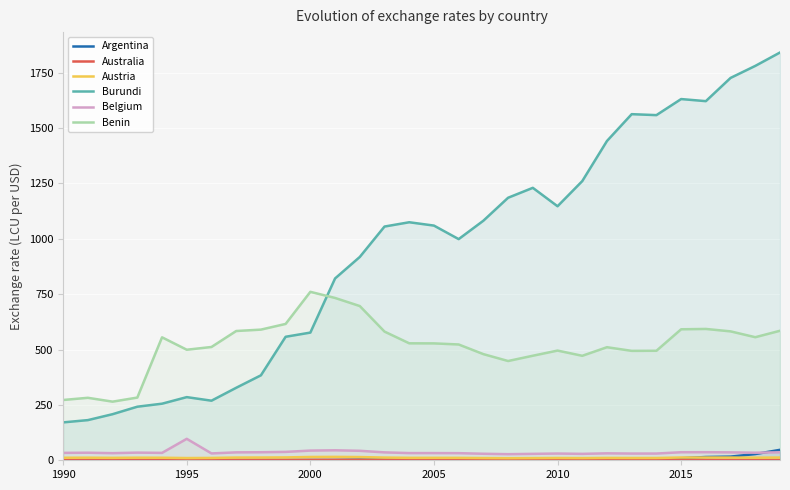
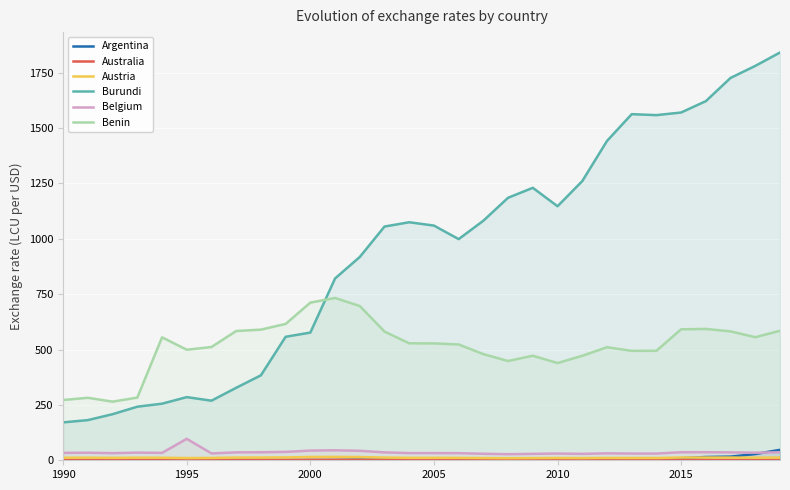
  {
    "Austria": {
      "2000": 10
    },
    "Burundi": {
      "1990": 170,
      "1995": 290,
      "2000": 580,
      "2005": 1060,
      "2010": 1150,
-     "2015": 1630
+     "2015": 1570
    },
    "Belgium": {
      "1990": 30,
      "1995": 100,
      "2000": 40,
      "2005": 30,
      "2010": 30,
      "2015": 40
    },
    "Benin": {
      "1990": 270,
      "1995": 500,
-     "2000": 760,
+     "2000": 710,
      "2005": 530,
-     "2010": 500,
+     "2010": 440,
      "2015": 590
    }
  }
